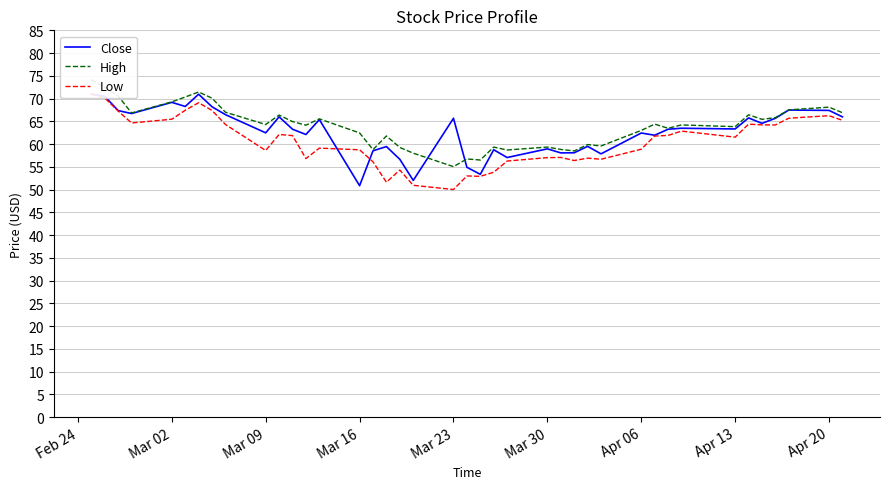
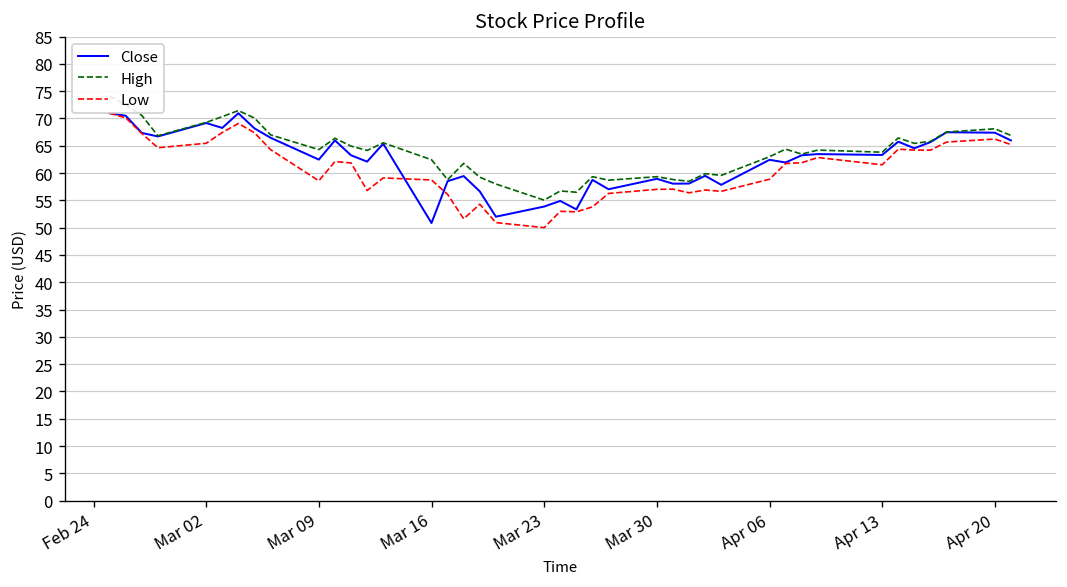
  {
    "Close": {
      "Mar 09": 62,
      "Mar 16": 51,
-     "Mar 23": 66,
+     "Mar 23": 54,
      "Apr 06": 62,
      "Apr 20": 67
    },
    "High": {
      "Mar 09": 64,
      "Mar 16": 62,
      "Mar 23": 55,
      "Apr 06": 63,
      "Apr 20": 68
    },
    "Low": {
      "Mar 02": 65,
      "Mar 09": 59,
      "Mar 16": 59,
      "Mar 23": 50,
      "Mar 30": 57,
      "Apr 06": 59,
      "Apr 13": 62,
      "Apr 20": 66
    }
  }
